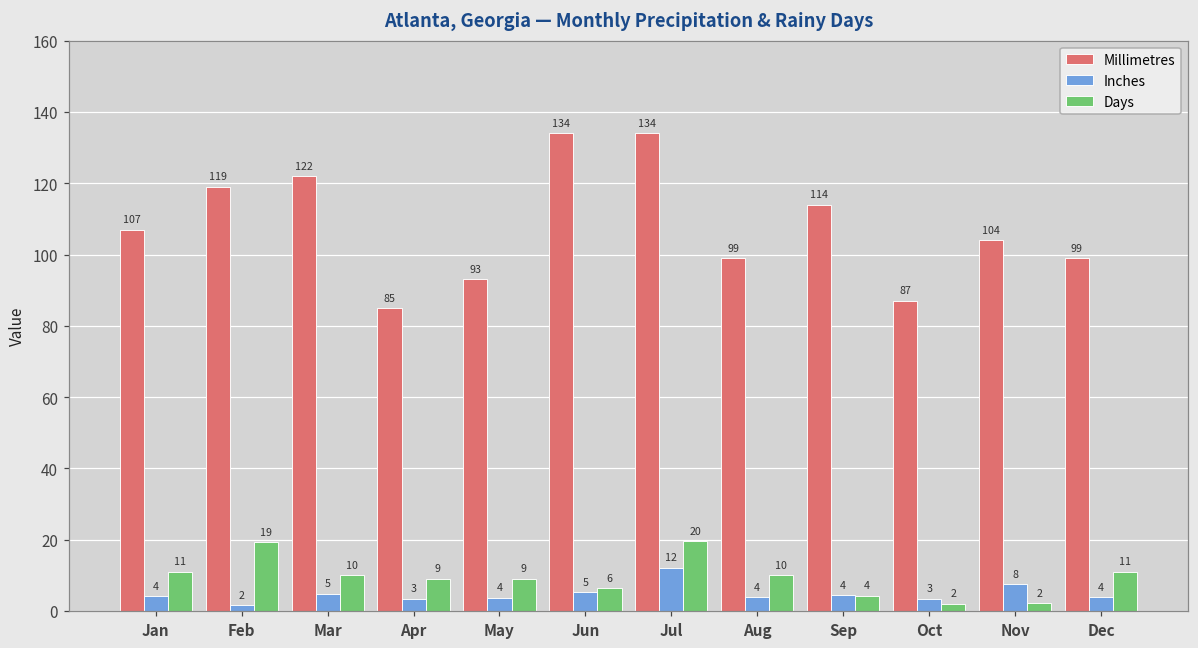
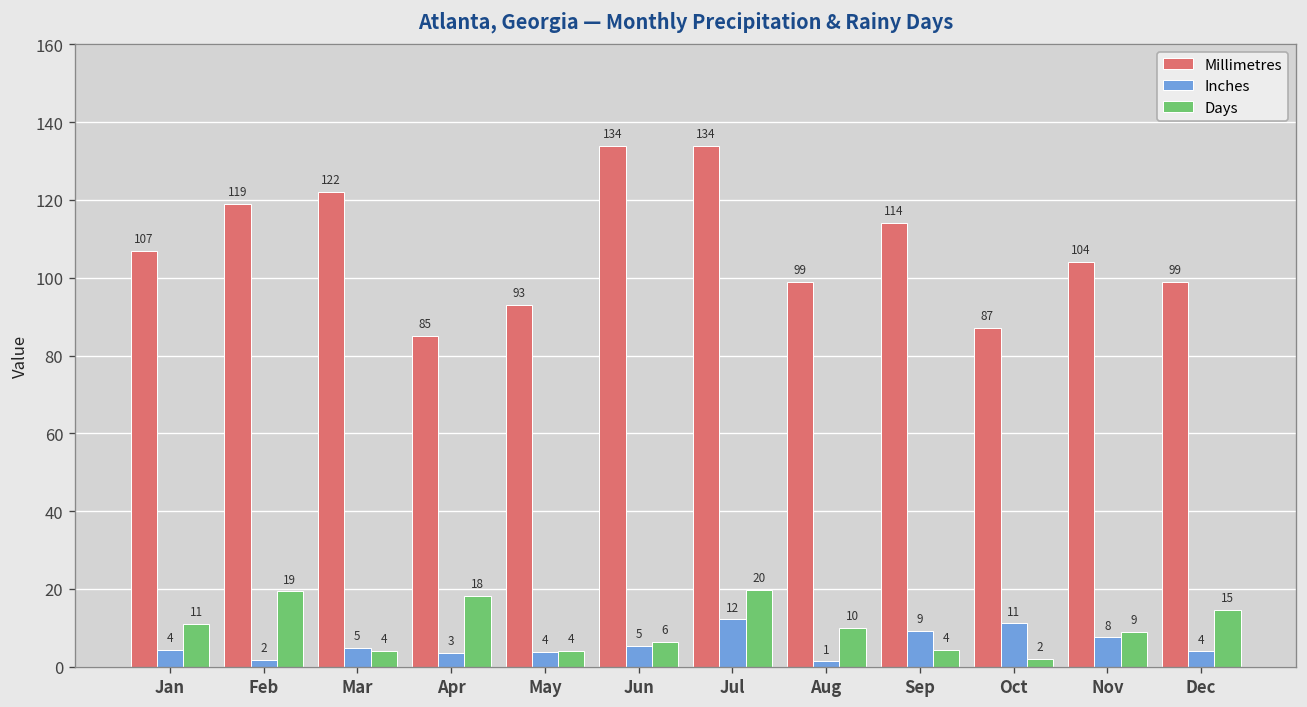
  {
    "Millimetres": {
      "Jan": 107,
      "Feb": 119,
      "Mar": 122,
      "Apr": 85,
      "May": 93,
      "Jun": 134,
      "Jul": 134,
      "Aug": 99,
      "Sep": 114,
      "Oct": 87,
      "Nov": 104,
      "Dec": 99
    },
    "Inches": {
      "Jan": 4,
      "Feb": 2,
      "Mar": 5,
      "Apr": 3,
      "May": 4,
      "Jun": 5,
      "Jul": 12,
-     "Aug": 4,
-     "Sep": 4,
-     "Oct": 3,
+     "Aug": 1,
+     "Sep": 9,
+     "Oct": 11,
      "Nov": 8,
      "Dec": 4
    },
    "Days": {
      "Jan": 11,
      "Feb": 19,
-     "Mar": 10,
-     "Apr": 9,
-     "May": 9,
+     "Mar": 4,
+     "Apr": 18,
+     "May": 4,
      "Jun": 6,
      "Jul": 20,
      "Aug": 10,
      "Sep": 4,
      "Oct": 2,
-     "Nov": 2,
-     "Dec": 11
+     "Nov": 9,
+     "Dec": 15
    }
  }
